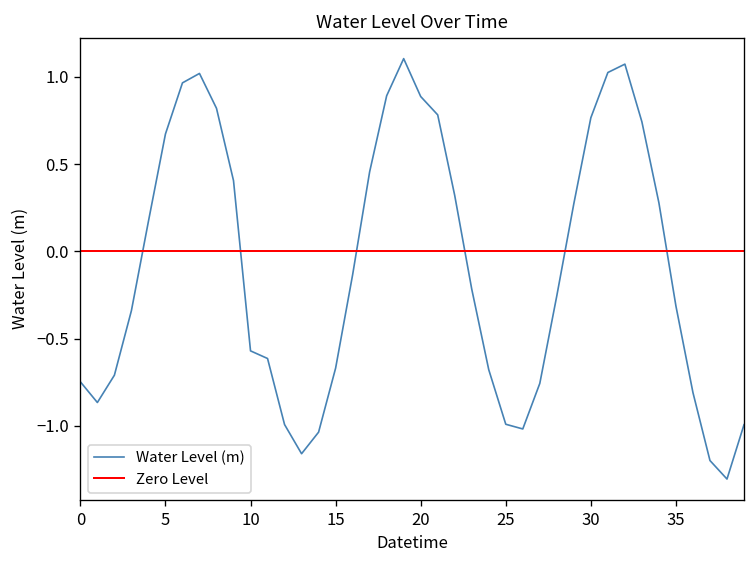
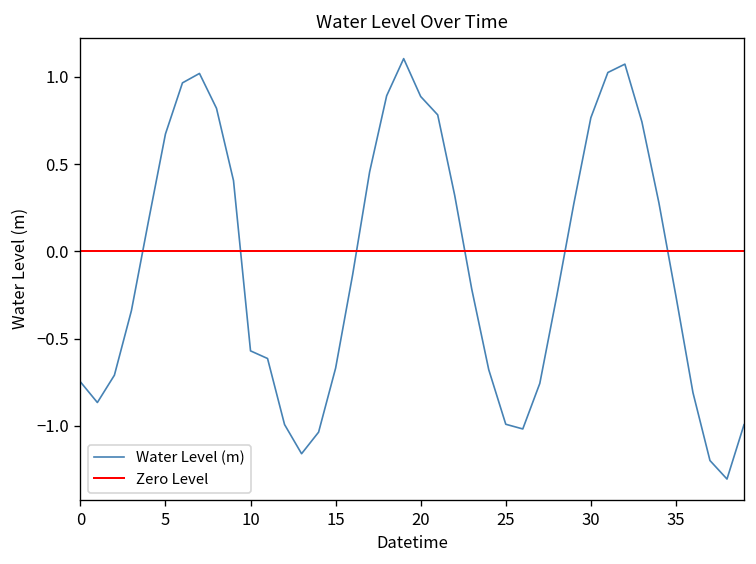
  {
    "0": -0.75,
    "5": 0.67,
    "10": -0.57,
    "15": -0.67,
    "20": 0.89,
    "25": -0.99,
    "30": 0.77,
-   "35": -0.31
+   "35": -0.26
  }
